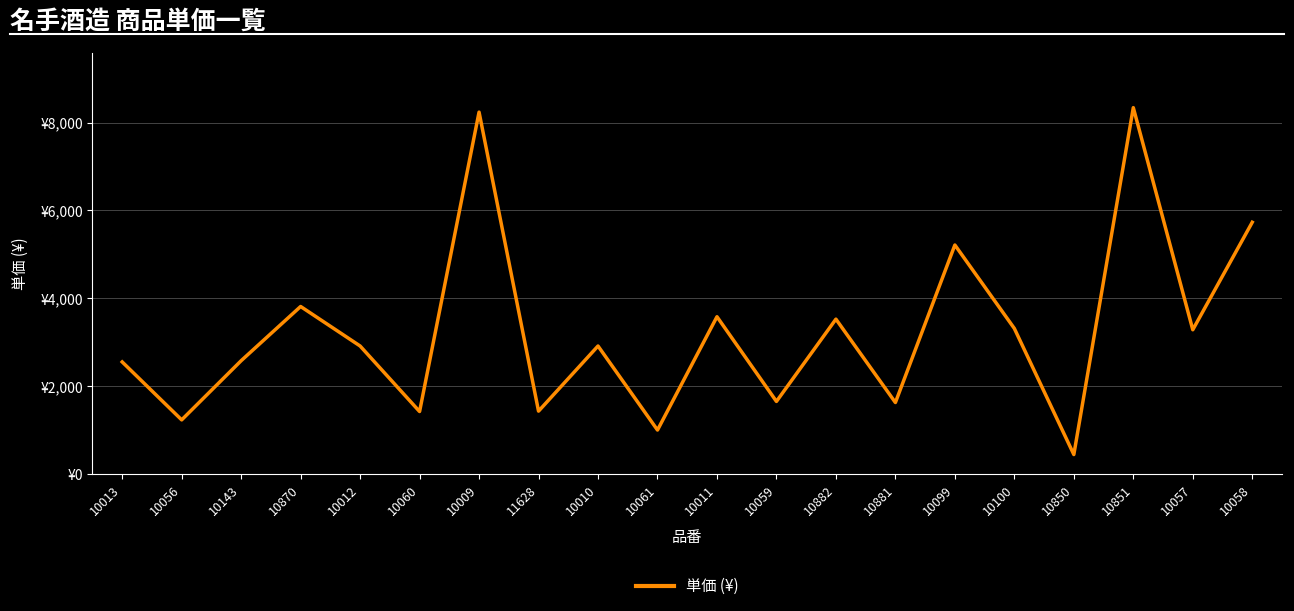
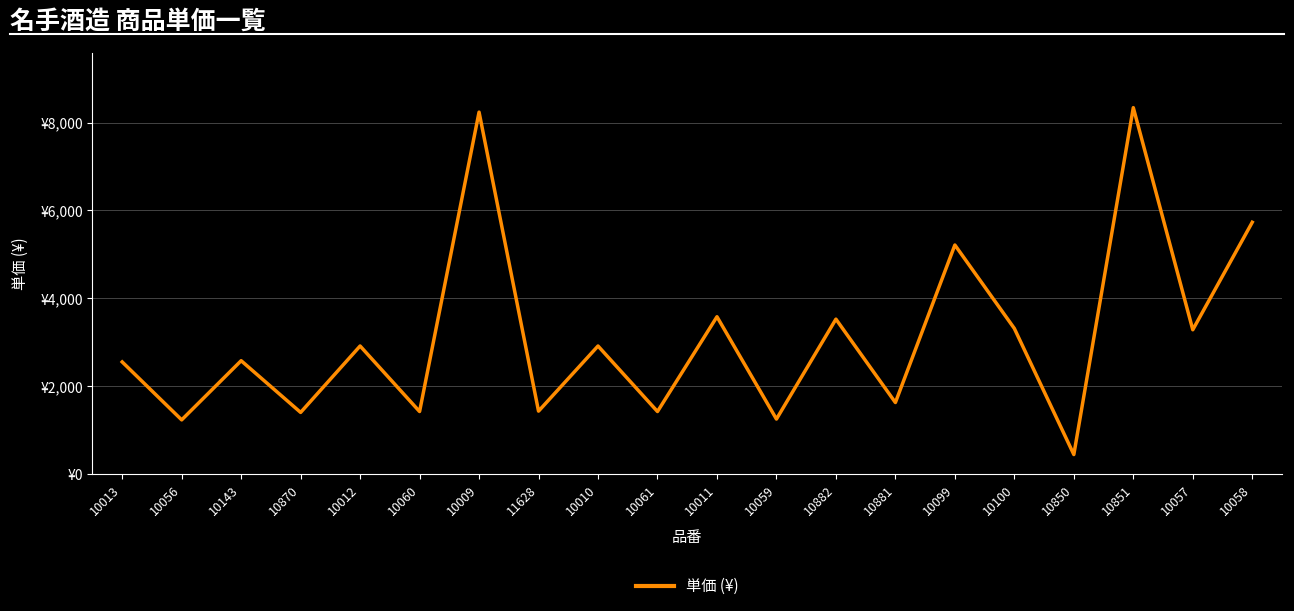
  {
    "10013": "¥2,600",
    "10056": "¥1,200",
    "10143": "¥2,600",
-   "10870": "¥3,800",
+   "10870": "¥1,400",
    "10012": "¥2,900",
    "10060": "¥1,400",
    "10009": "¥8,200",
    "11628": "¥1,400",
    "10010": "¥2,900",
-   "10061": "¥1,000",
+   "10061": "¥1,400",
    "10011": "¥3,600",
-   "10059": "¥1,700",
+   "10059": "¥1,200",
    "10882": "¥3,500",
    "10881": "¥1,600",
    "10099": "¥5,200",
    "10100": "¥3,300",
    "10850": "¥400",
    "10851": "¥8,300",
    "10057": "¥3,300",
    "10058": "¥5,700"
  }
